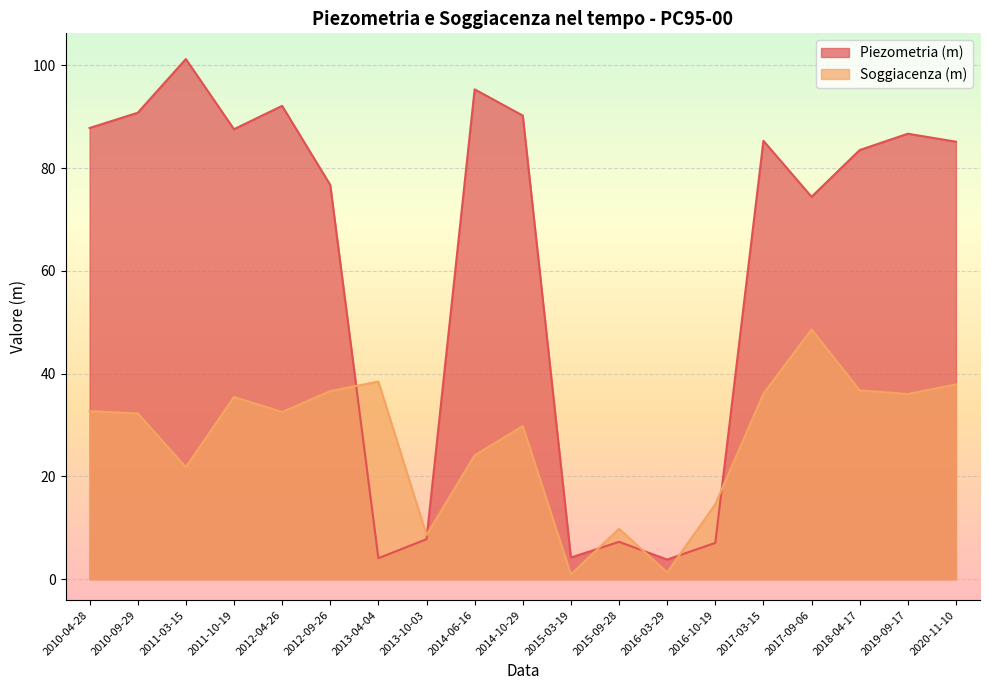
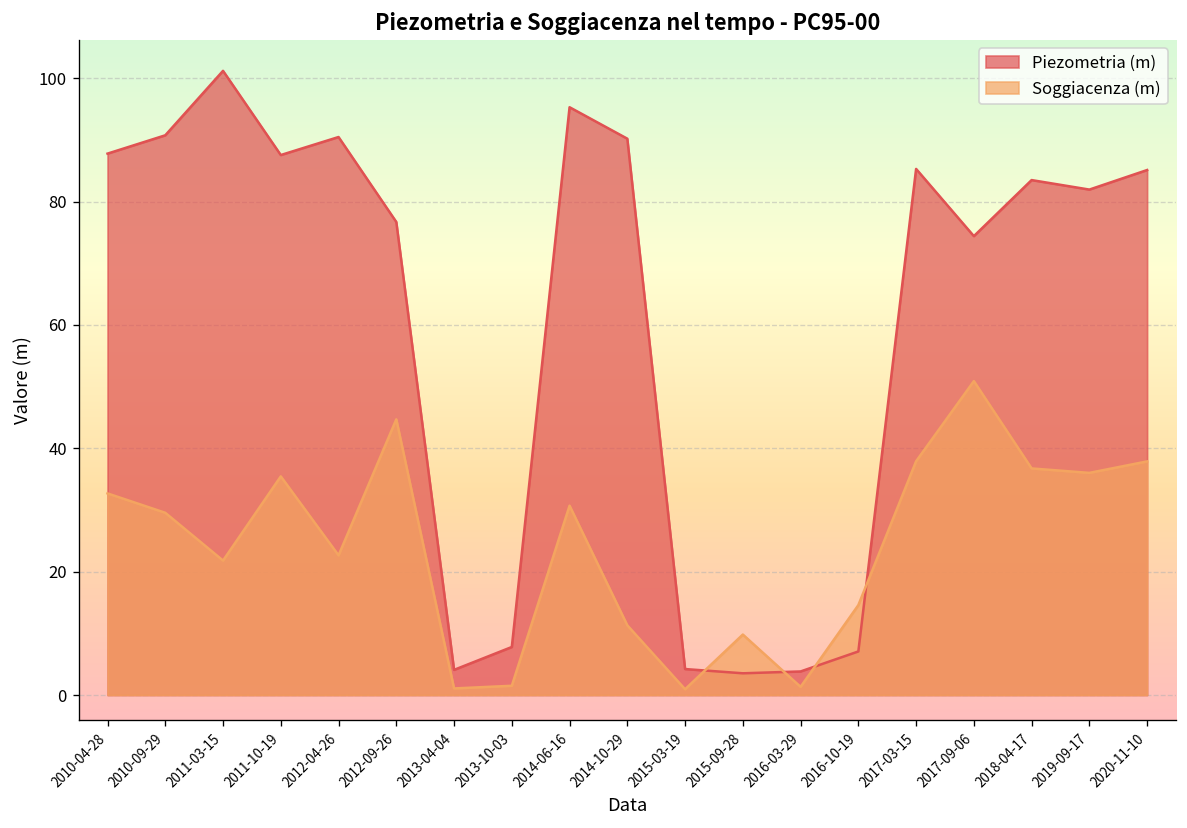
  {
    "Piezometria (m)": {
      "2010-04-28": 88,
      "2010-09-29": 91,
      "2011-03-15": 101,
      "2011-10-19": 88,
-     "2012-04-26": 92,
+     "2012-04-26": 90,
      "2012-09-26": 77,
      "2013-04-04": 4,
      "2013-10-03": 8,
      "2014-06-16": 95,
      "2014-10-29": 90,
      "2015-03-19": 4,
-     "2015-09-28": 7,
+     "2015-09-28": 4,
      "2016-03-29": 4,
      "2016-10-19": 7,
      "2017-03-15": 85,
      "2017-09-06": 74,
      "2018-04-17": 83,
-     "2019-09-17": 87,
+     "2019-09-17": 82,
      "2020-11-10": 85
    },
    "Soggiacenza (m)": {
      "2010-04-28": 33,
-     "2010-09-29": 32,
+     "2010-09-29": 30,
      "2011-03-15": 22,
      "2011-10-19": 35,
-     "2012-04-26": 33,
-     "2012-09-26": 37,
-     "2013-04-04": 38,
-     "2013-10-03": 9,
-     "2014-06-16": 24,
-     "2014-10-29": 30,
+     "2012-04-26": 23,
+     "2012-09-26": 45,
+     "2013-04-04": 1,
+     "2013-10-03": 2,
+     "2014-06-16": 31,
+     "2014-10-29": 11,
      "2015-03-19": 1,
      "2015-09-28": 10,
      "2016-03-29": 1,
      "2016-10-19": 15,
-     "2017-03-15": 36,
-     "2017-09-06": 49,
+     "2017-03-15": 38,
+     "2017-09-06": 51,
      "2018-04-17": 37,
      "2019-09-17": 36,
      "2020-11-10": 38
    }
  }
